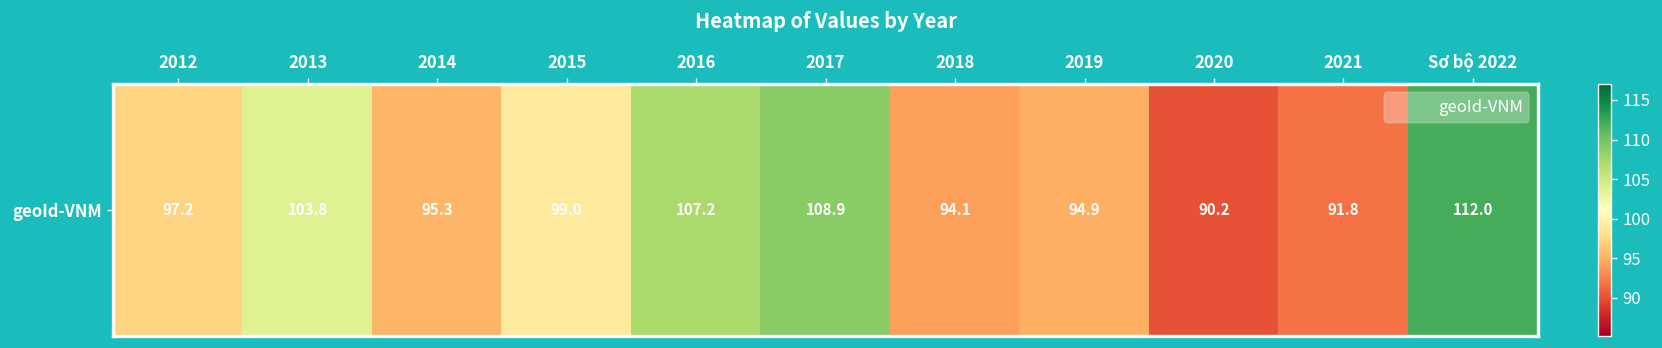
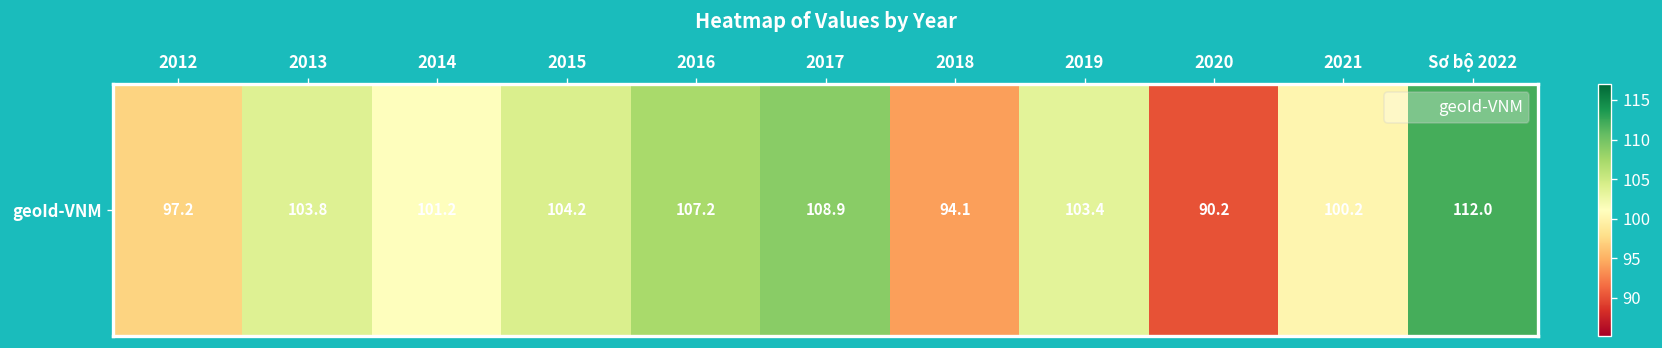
  {
    "geoId-VNM": {
      "2012": 97.2,
      "2013": 103.8,
-     "2014": 95.3,
-     "2015": 99.0,
+     "2014": 101.2,
+     "2015": 104.2,
      "2016": 107.2,
      "2017": 108.9,
      "2018": 94.1,
-     "2019": 94.9,
+     "2019": 103.4,
      "2020": 90.2,
-     "2021": 91.8,
+     "2021": 100.2,
      "Sơ bộ 2022": 112.0
    }
  }
